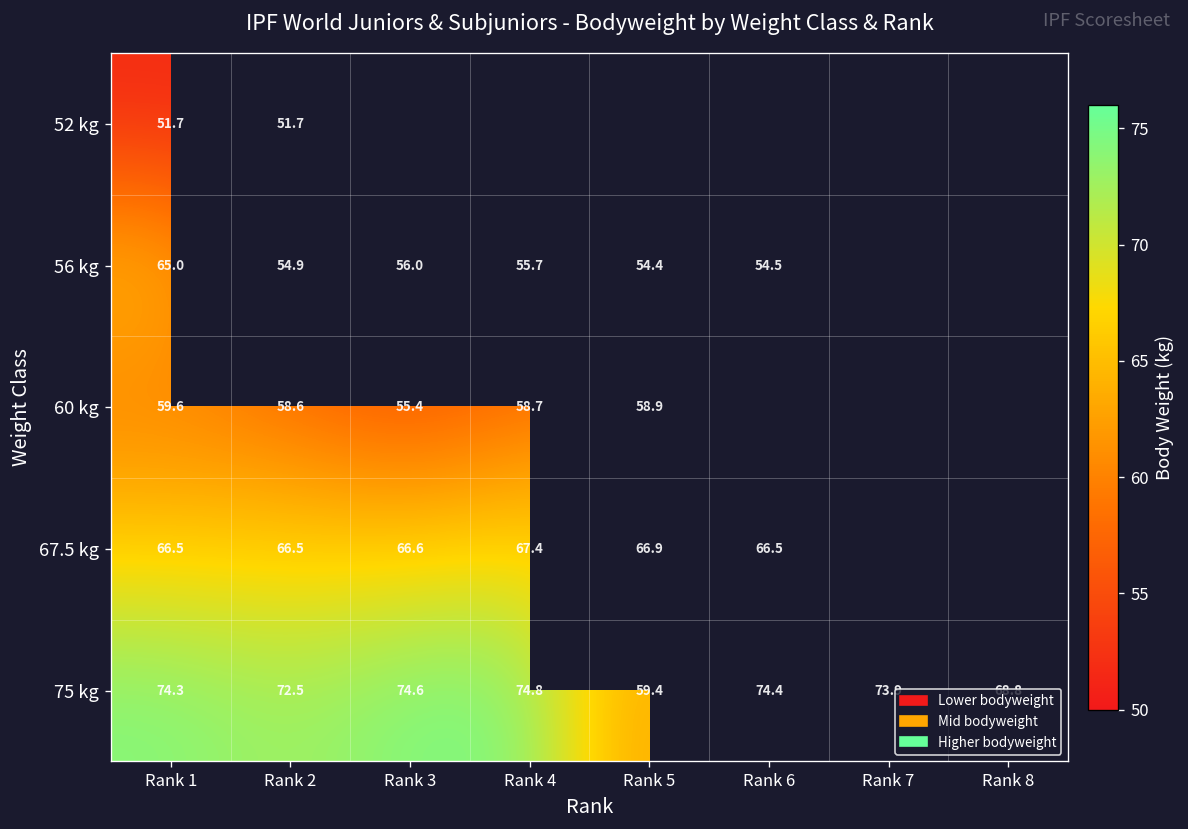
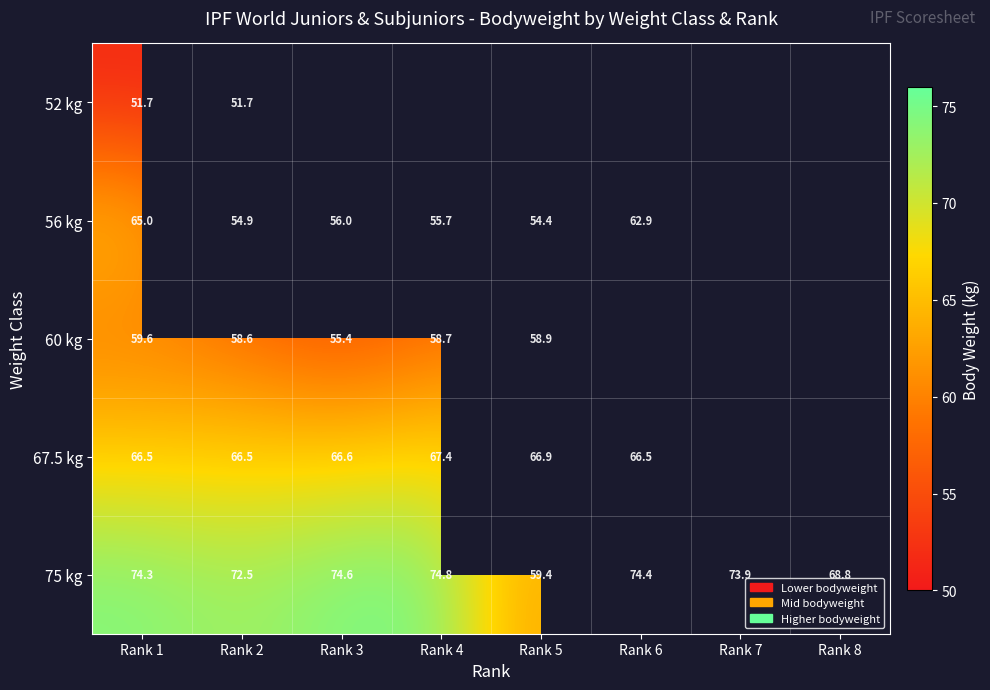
  {
    "52 kg": {
      "Rank 1": 51.7,
      "Rank 2": 51.7
    },
    "56 kg": {
      "Rank 1": 65.0,
      "Rank 2": 54.9,
      "Rank 3": 56.0,
      "Rank 4": 55.7,
      "Rank 5": 54.4,
-     "Rank 6": 54.5
+     "Rank 6": 62.9
    },
    "60 kg": {
      "Rank 1": 59.6,
      "Rank 2": 58.6,
      "Rank 3": 55.4,
      "Rank 4": 58.7,
      "Rank 5": 58.9
    },
    "67.5 kg": {
      "Rank 1": 66.5,
      "Rank 2": 66.5,
      "Rank 3": 66.6,
      "Rank 4": 67.4,
      "Rank 5": 66.9,
      "Rank 6": 66.5
    },
    "75 kg": {
      "Rank 1": 74.3,
      "Rank 2": 72.5,
      "Rank 3": 74.6,
      "Rank 4": 74.8,
      "Rank 5": 59.4,
      "Rank 6": 74.4
    }
  }
